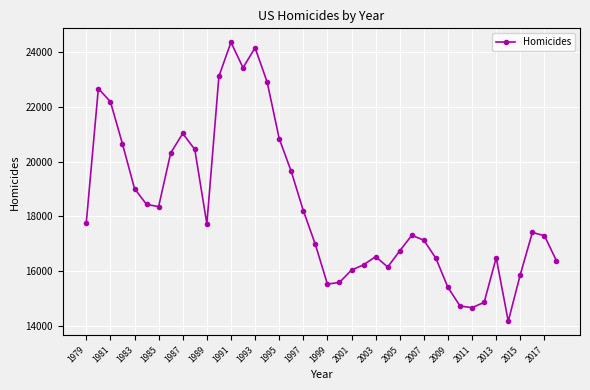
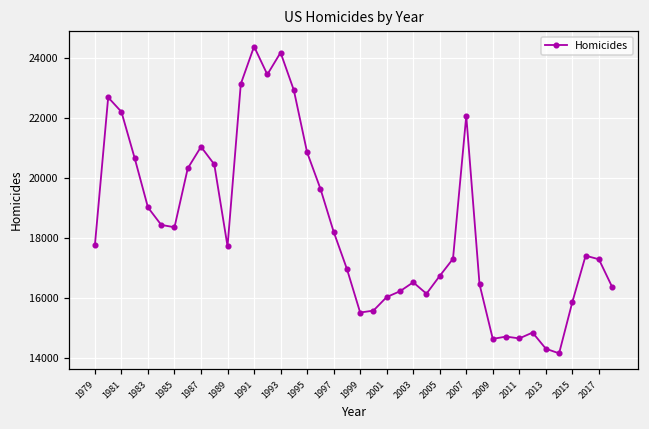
  {
    "1979": 17800,
    "1981": 22200,
    "1983": 19000,
    "1985": 18400,
    "1987": 21000,
    "1989": 17700,
    "1991": 24400,
    "1993": 24200,
    "1995": 20800,
    "1997": 18200,
    "1999": 15500,
    "2001": 16000,
    "2003": 16500,
    "2005": 16700,
-   "2007": 17100,
-   "2009": 15400,
+   "2007": 22100,
+   "2009": 14600,
    "2011": 14700,
-   "2013": 16500,
+   "2013": 14300,
    "2015": 15900,
    "2017": 17300
  }
